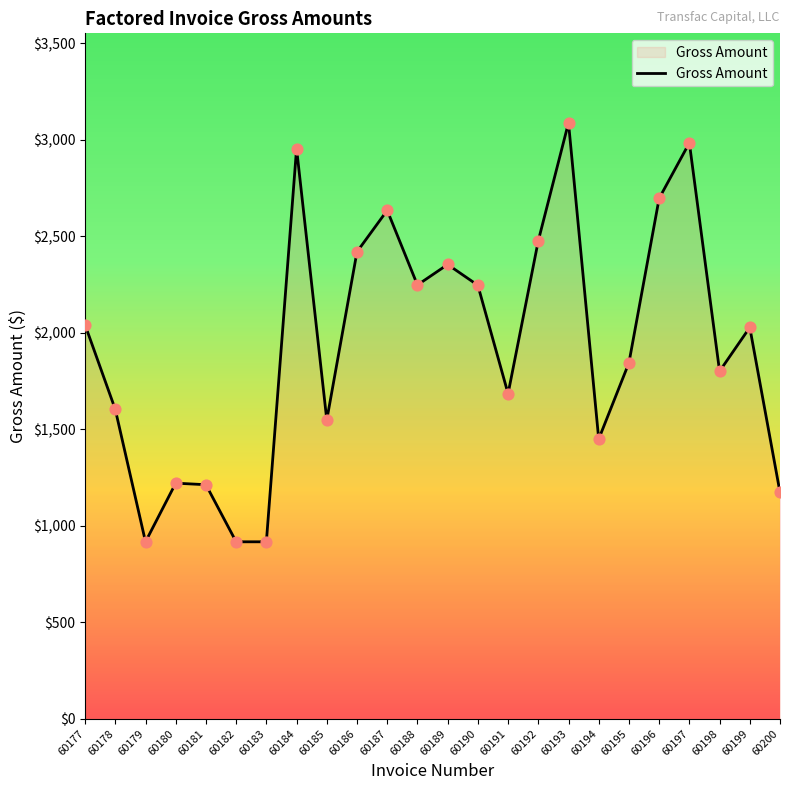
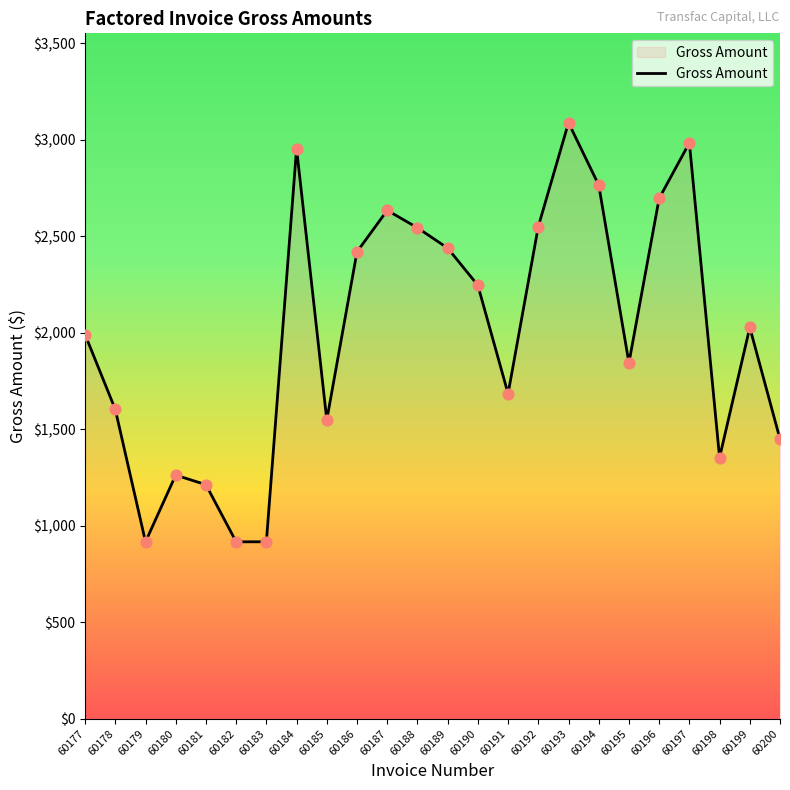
  {
-   "60177": "$2,040",
+   "60177": "$1,990",
    "60178": "$1,600",
    "60179": "$920",
-   "60180": "$1,220",
+   "60180": "$1,260",
    "60181": "$1,210",
    "60182": "$920",
    "60183": "$920",
    "60184": "$2,950",
    "60185": "$1,550",
    "60186": "$2,420",
    "60187": "$2,630",
-   "60188": "$2,250",
-   "60189": "$2,350",
+   "60188": "$2,540",
+   "60189": "$2,440",
    "60190": "$2,250",
    "60191": "$1,680",
-   "60192": "$2,480",
+   "60192": "$2,550",
    "60193": "$3,090",
-   "60194": "$1,450",
+   "60194": "$2,760",
    "60195": "$1,840",
    "60196": "$2,700",
    "60197": "$2,980",
-   "60198": "$1,800",
+   "60198": "$1,350",
    "60199": "$2,030",
-   "60200": "$1,170"
+   "60200": "$1,450"
  }
